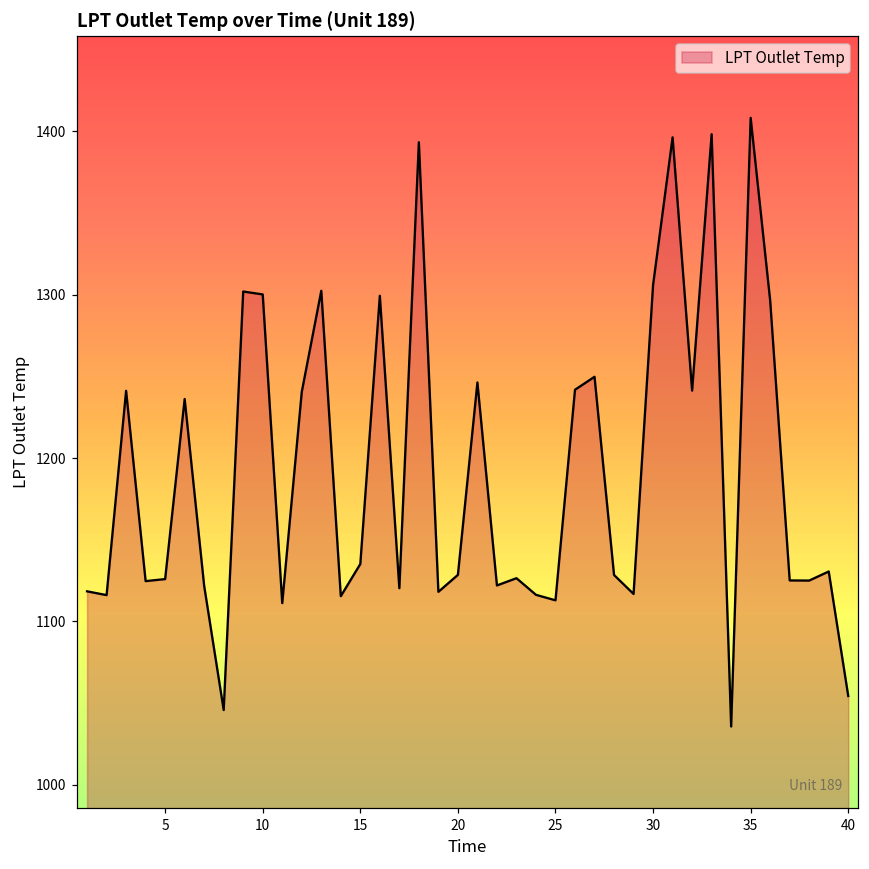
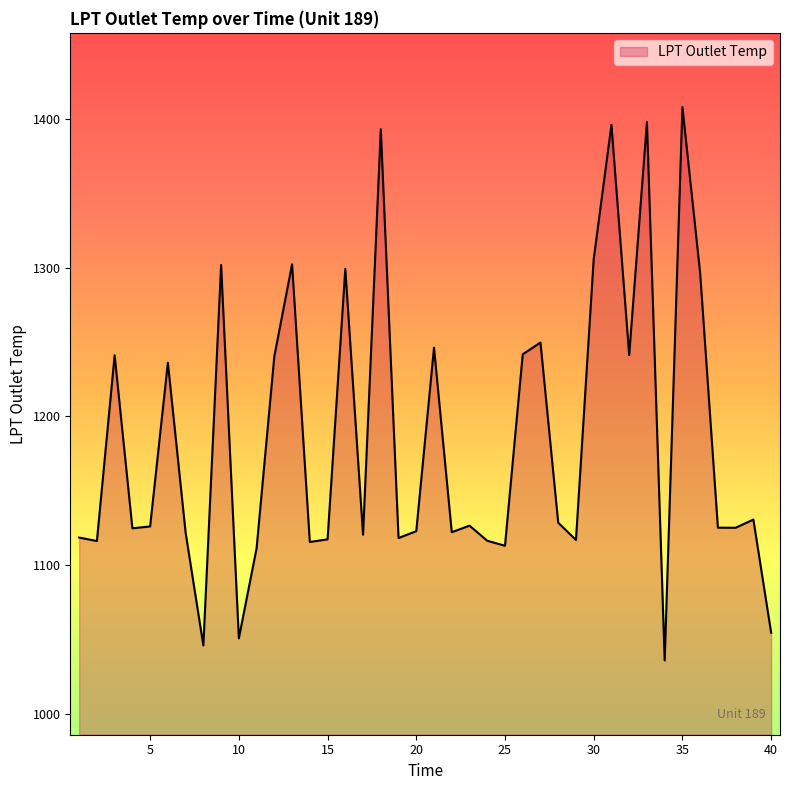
  {
    "5": 1126,
-   "10": 1300,
-   "15": 1135,
-   "20": 1129,
+   "10": 1051,
+   "15": 1117,
+   "20": 1123,
    "25": 1113,
    "30": 1306,
    "35": 1408,
    "40": 1054
  }
